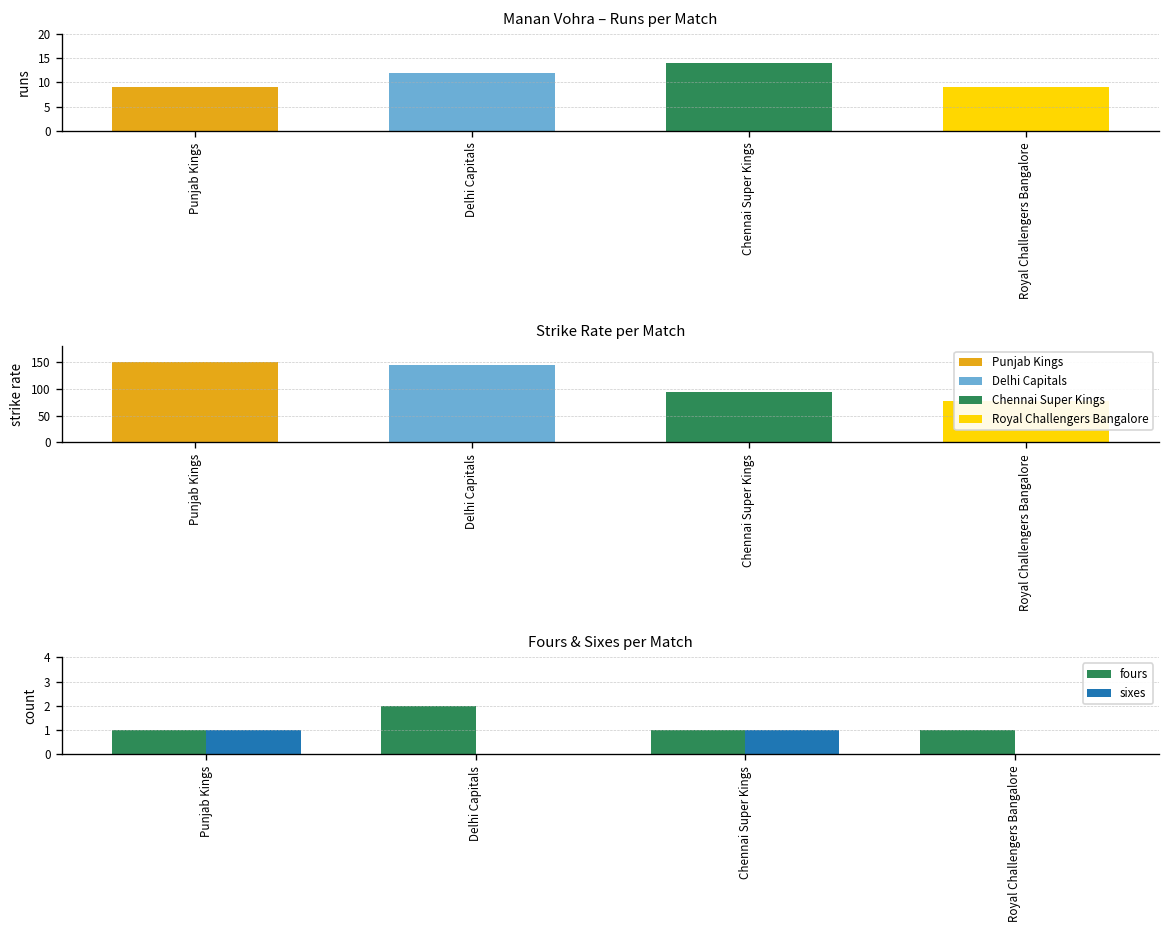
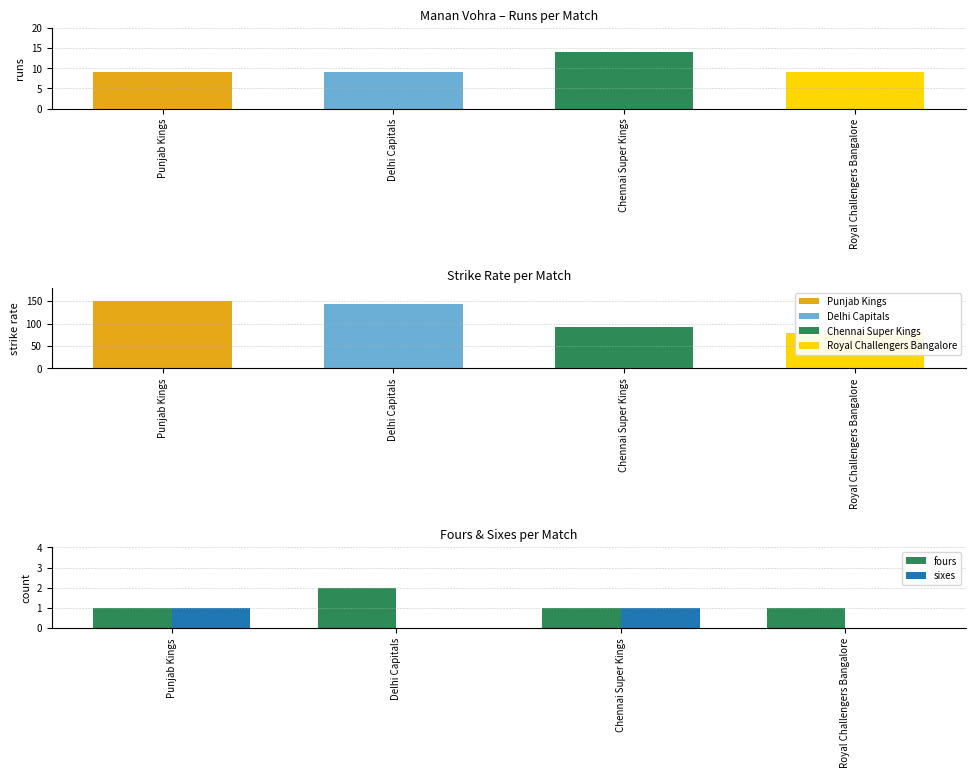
  {
    "Manan Vohra – Runs per Match": {
      "Punjab Kings": 9,
-     "Delhi Capitals": 12,
+     "Delhi Capitals": 9,
      "Chennai Super Kings": 14,
      "Royal Challengers Bangalore": 9
    },
    "Strike Rate per Match": {
      "Punjab Kings": 150,
      "Delhi Capitals": 140,
      "Chennai Super Kings": 90
    },
    "Fours & Sixes per Match": {
      "fours": {
        "Punjab Kings": 1.0,
        "Delhi Capitals": 2.0,
        "Chennai Super Kings": 1.0,
        "Royal Challengers Bangalore": 1.0
      },
      "sixes": {
        "Punjab Kings": 1.0,
        "Delhi Capitals": 0.0,
        "Chennai Super Kings": 1.0,
        "Royal Challengers Bangalore": 0.0
      }
    }
  }
